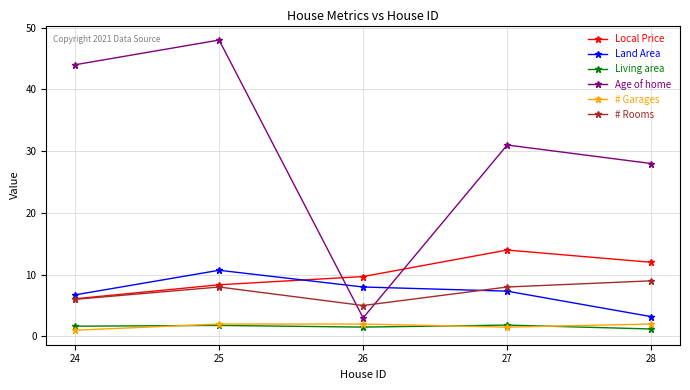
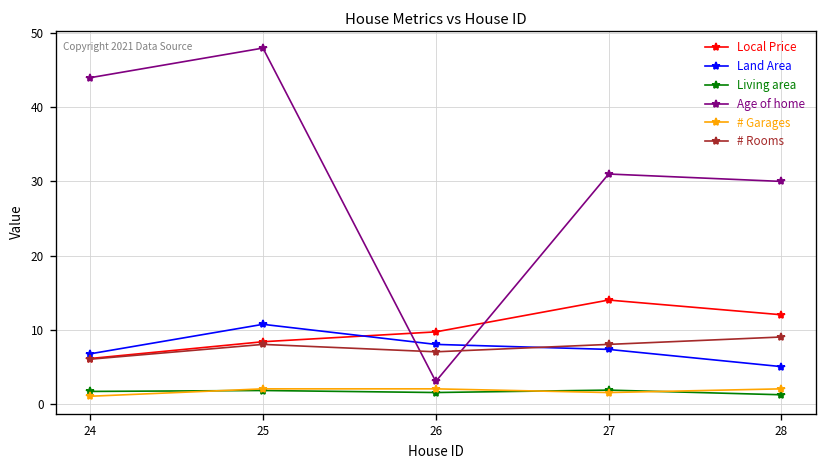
  {
    "Local Price": {
      "26": 10,
      "27": 14,
      "28": 12
    },
    "Land Area": {
      "24": 7,
      "25": 11,
      "26": 8,
      "27": 7,
-     "28": 3
+     "28": 5
    },
    "Living area": {
      "24": 2,
      "26": 2,
      "28": 1
    },
    "Age of home": {
      "25": 48,
      "26": 3,
      "27": 31,
-     "28": 28
+     "28": 30
    },
    "# Garages": {
      "24": 1,
      "26": 2,
      "28": 2
    },
    "# Rooms": {
-     "26": 5,
+     "26": 7,
      "27": 8,
      "28": 9
    }
  }
